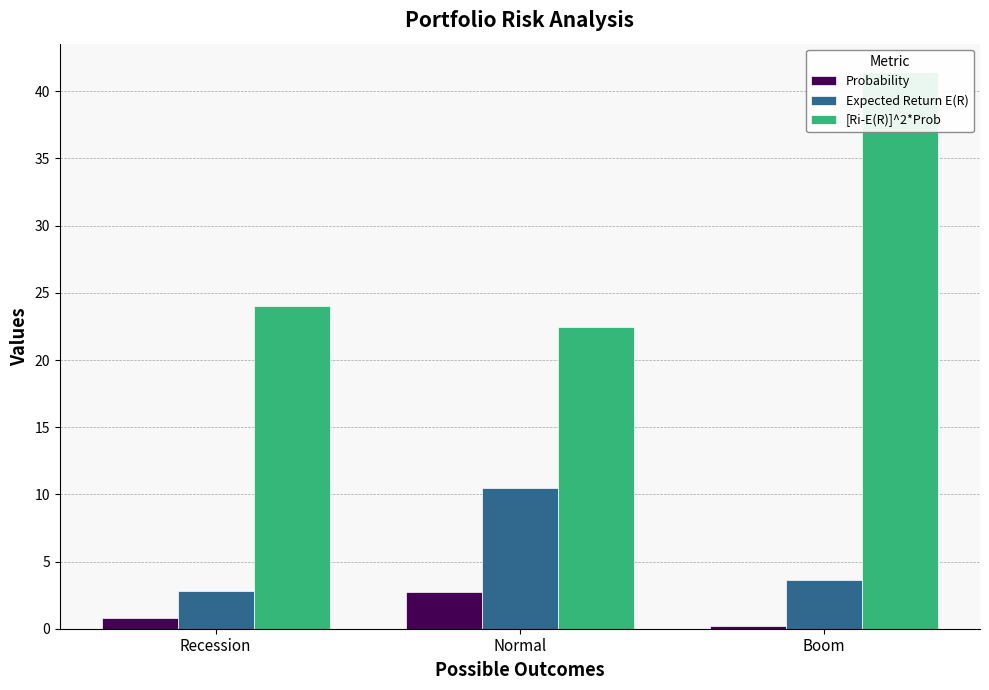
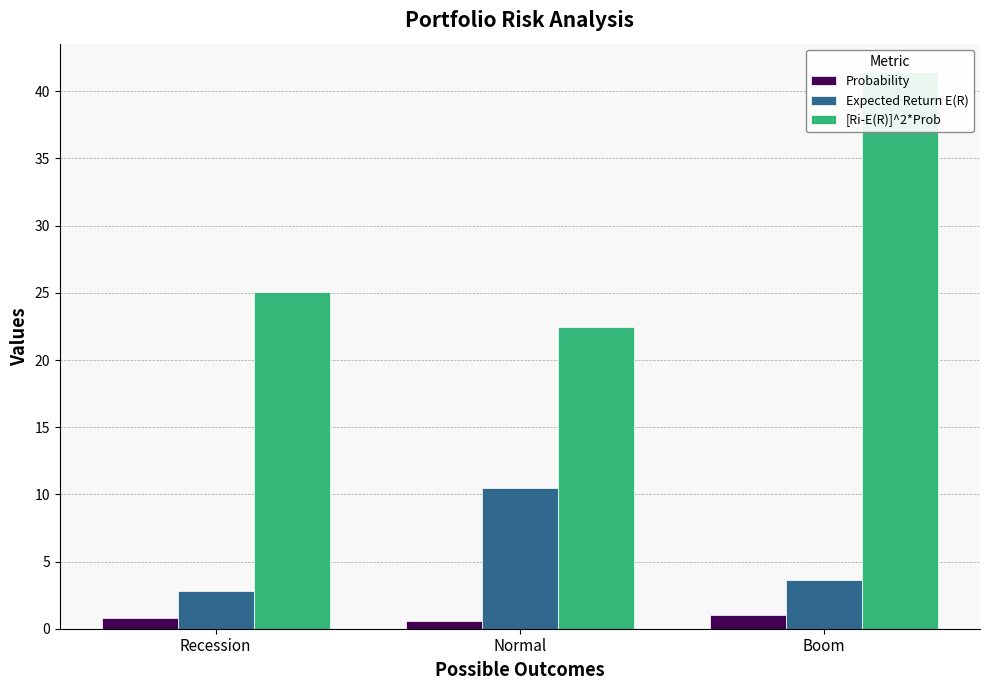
  {
    "Probability": {
      "Recession": 0.8,
-     "Normal": 2.7,
-     "Boom": 0.2
+     "Normal": 0.6,
+     "Boom": 1.0
    },
    "Expected Return E(R)": {
      "Recession": 2.8,
      "Normal": 10.5,
      "Boom": 3.6
    },
    "[Ri-E(R)]^2*Prob": {
-     "Recession": 24.0,
+     "Recession": 25.1,
      "Normal": 22.4
    }
  }
